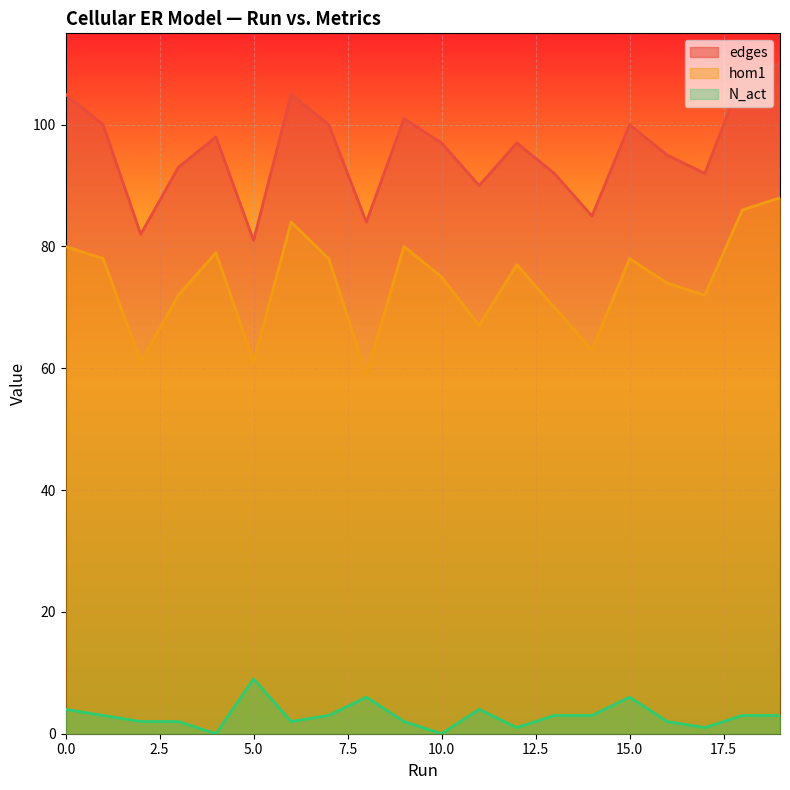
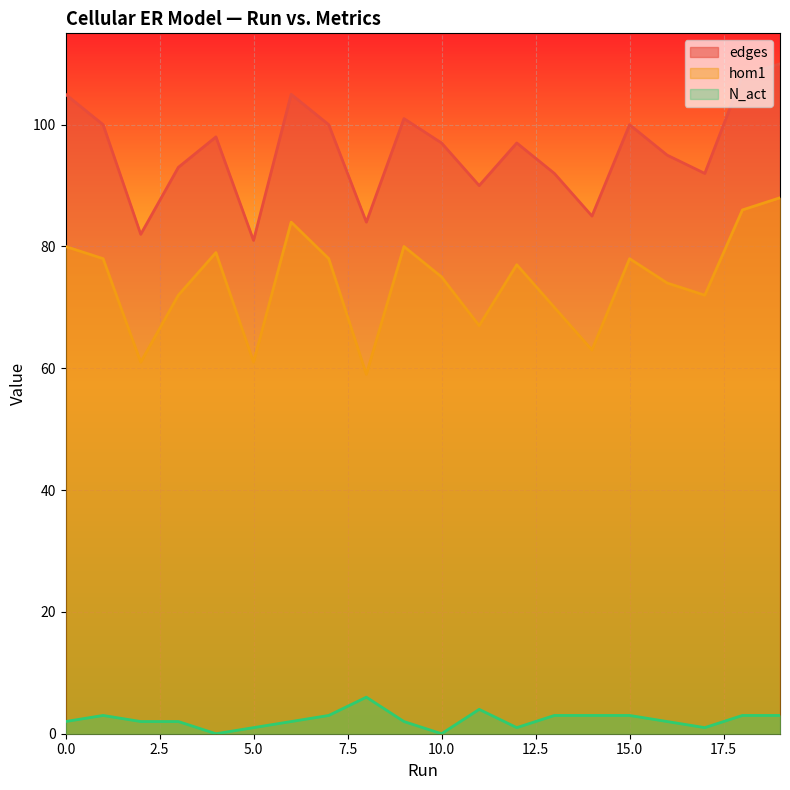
  {
    "edges": {
      "0.0": 105,
      "5.0": 81,
      "10.0": 97,
      "15.0": 100
    },
    "hom1": {
      "0.0": 80,
      "5.0": 61,
      "10.0": 75,
      "15.0": 78
    },
    "N_act": {
-     "0.0": 4,
-     "5.0": 9,
+     "0.0": 2,
+     "5.0": 1,
      "10.0": 0,
-     "15.0": 6
+     "15.0": 3
    }
  }
